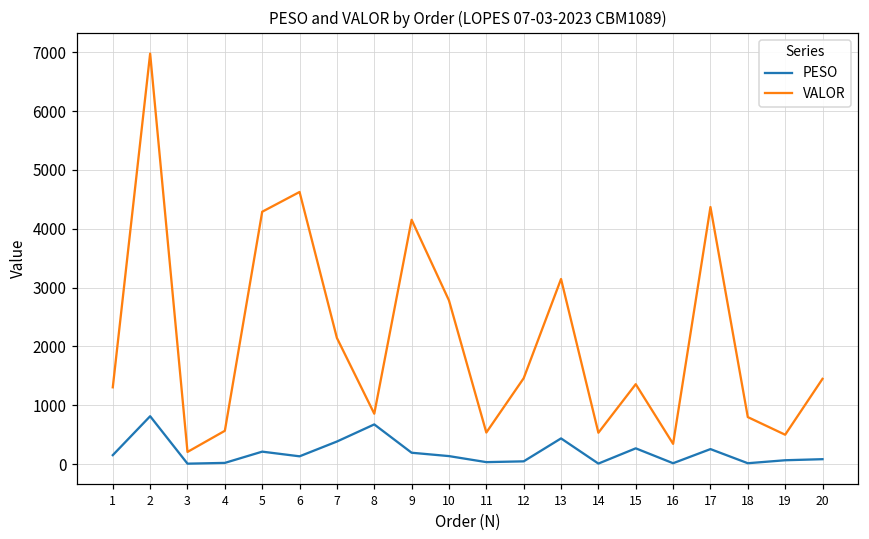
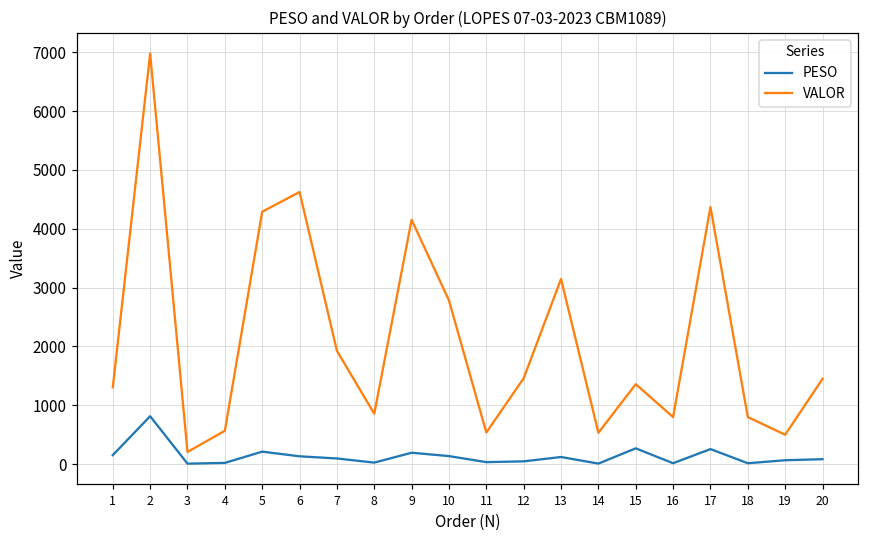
  {
    "PESO": {
      "1": 200,
      "2": 800,
      "3": 0,
      "4": 0,
      "5": 200,
      "6": 100,
-     "7": 400,
-     "8": 700,
+     "7": 100,
+     "8": 0,
      "9": 200,
      "10": 100,
      "11": 0,
      "12": 0,
-     "13": 400,
+     "13": 100,
      "14": 0,
      "15": 300,
      "16": 0,
      "17": 300,
      "18": 0,
      "19": 100,
      "20": 100
    },
    "VALOR": {
      "1": 1300,
      "2": 7000,
      "3": 200,
      "4": 600,
      "5": 4300,
      "6": 4600,
-     "7": 2100,
+     "7": 1900,
      "8": 900,
      "9": 4200,
      "10": 2800,
      "11": 500,
      "12": 1500,
      "13": 3100,
      "14": 500,
      "15": 1400,
-     "16": 300,
+     "16": 800,
      "17": 4400,
      "18": 800,
      "19": 500,
      "20": 1400
    }
  }
